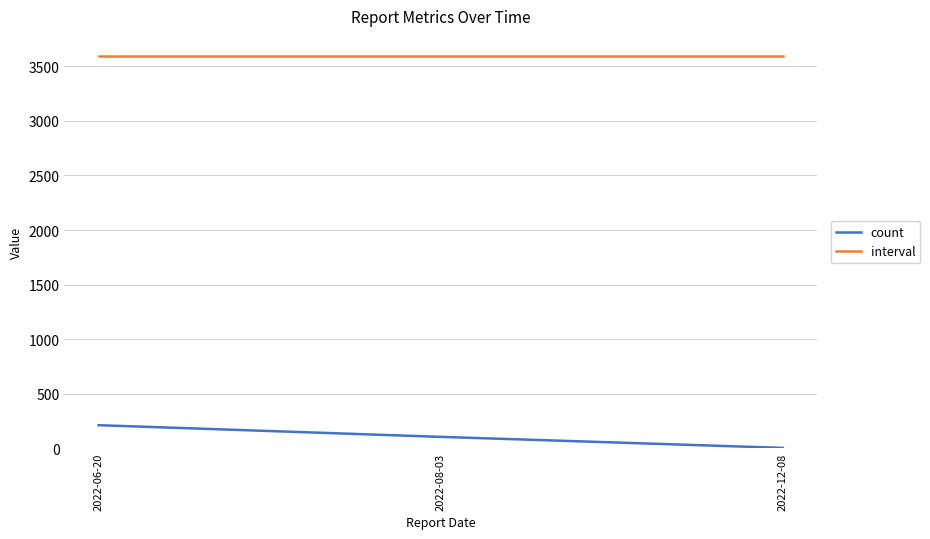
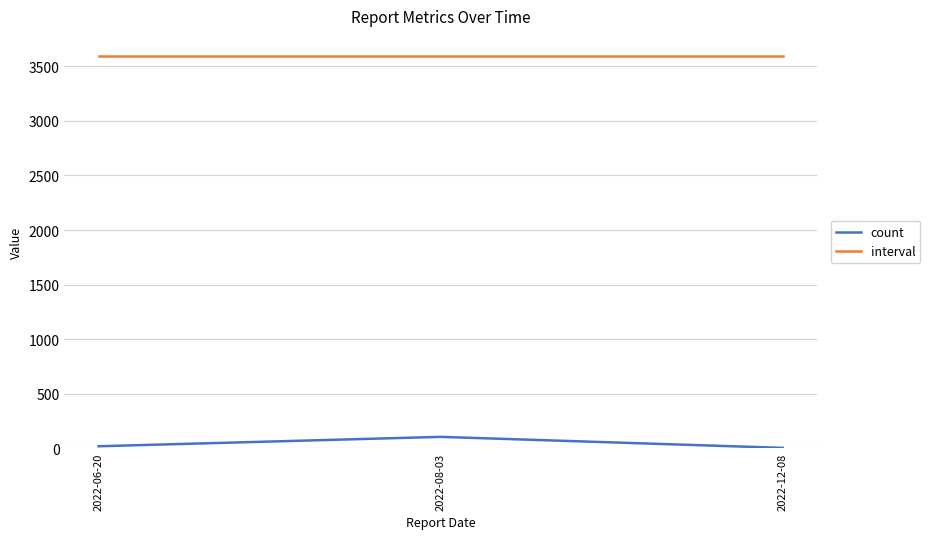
  {
    "count": {
-     "2022-06-20": 210,
+     "2022-06-20": 20,
      "2022-08-03": 100,
      "2022-12-08": 0
    },
    "interval": {
      "2022-06-20": 3600,
      "2022-08-03": 3600,
      "2022-12-08": 3600
    }
  }
